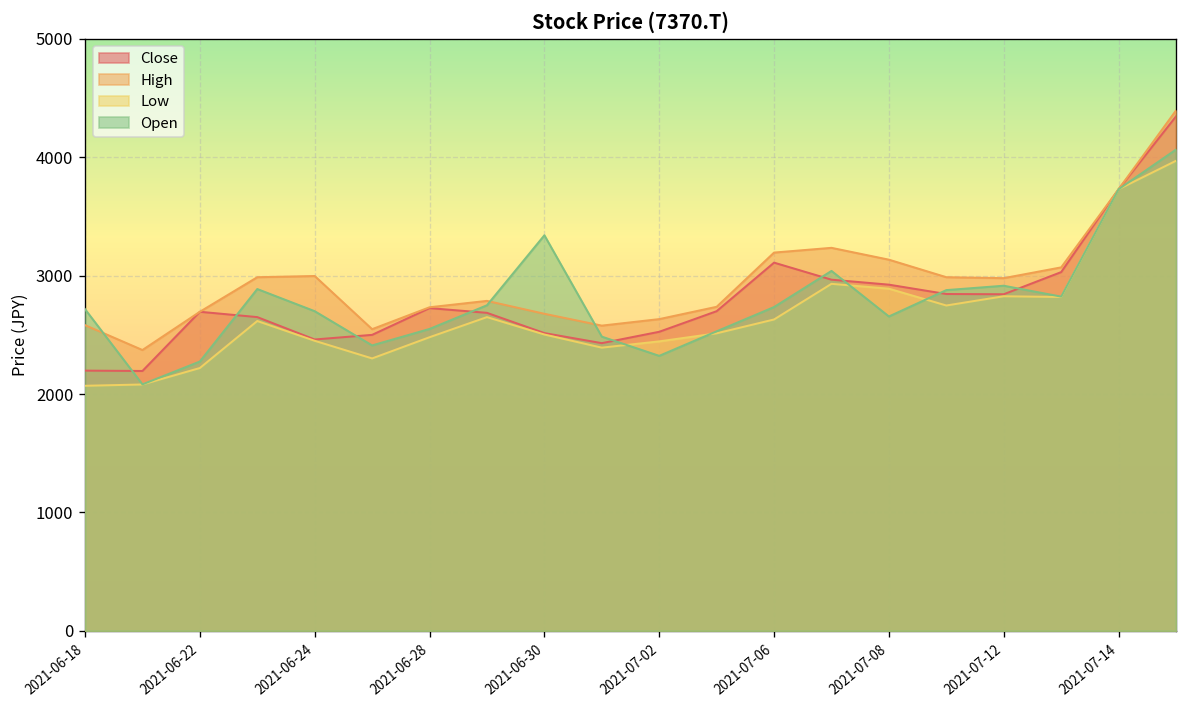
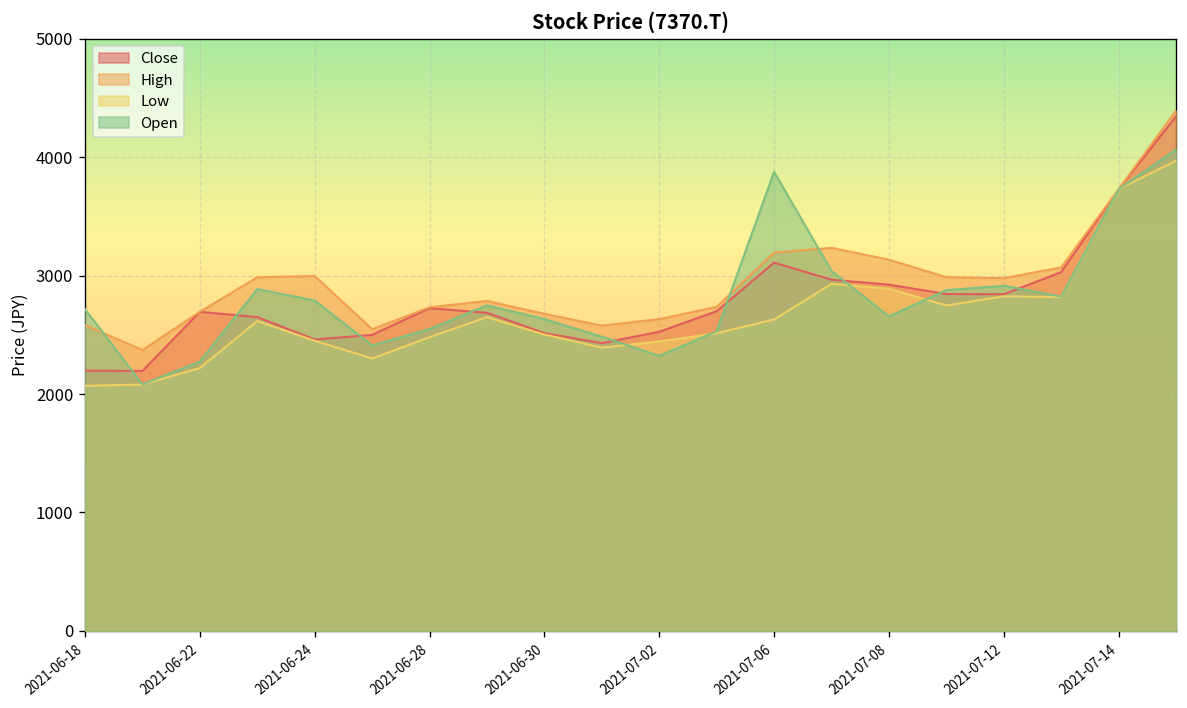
  {
    "Open": {
      "2021-06-18": 2700,
      "2021-06-22": 2300,
-     "2021-06-24": 2700,
+     "2021-06-24": 2800,
      "2021-06-28": 2600,
-     "2021-06-30": 3300,
+     "2021-06-30": 2600,
      "2021-07-02": 2300,
-     "2021-07-06": 2700,
+     "2021-07-06": 3900,
      "2021-07-08": 2700,
      "2021-07-12": 2900
    }
  }
